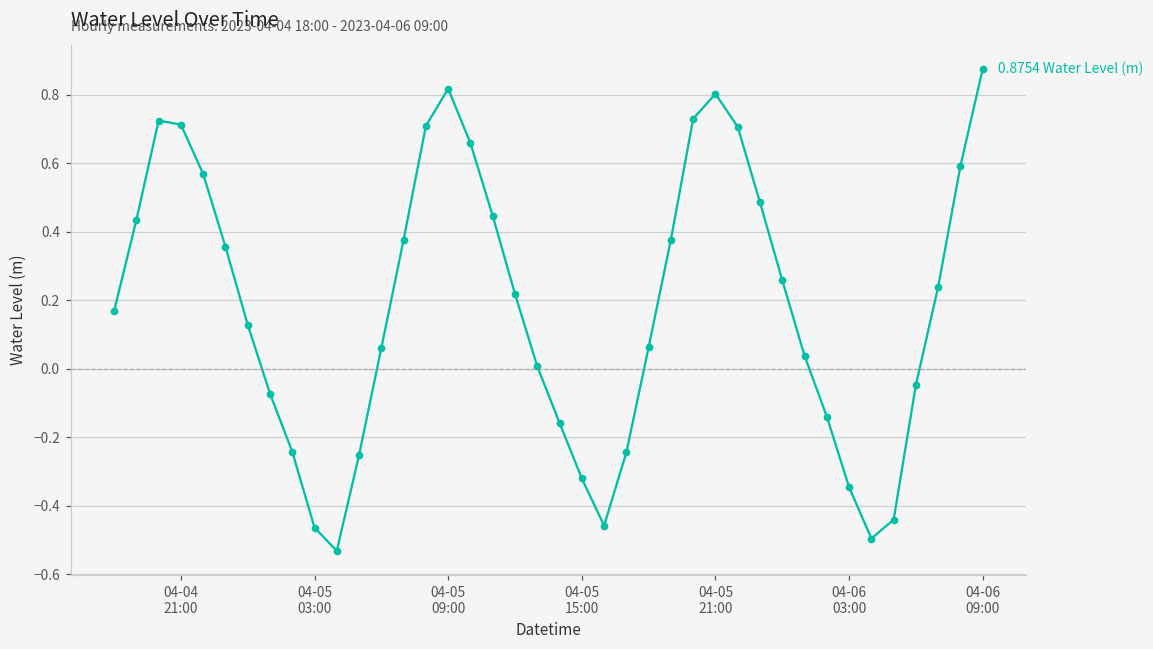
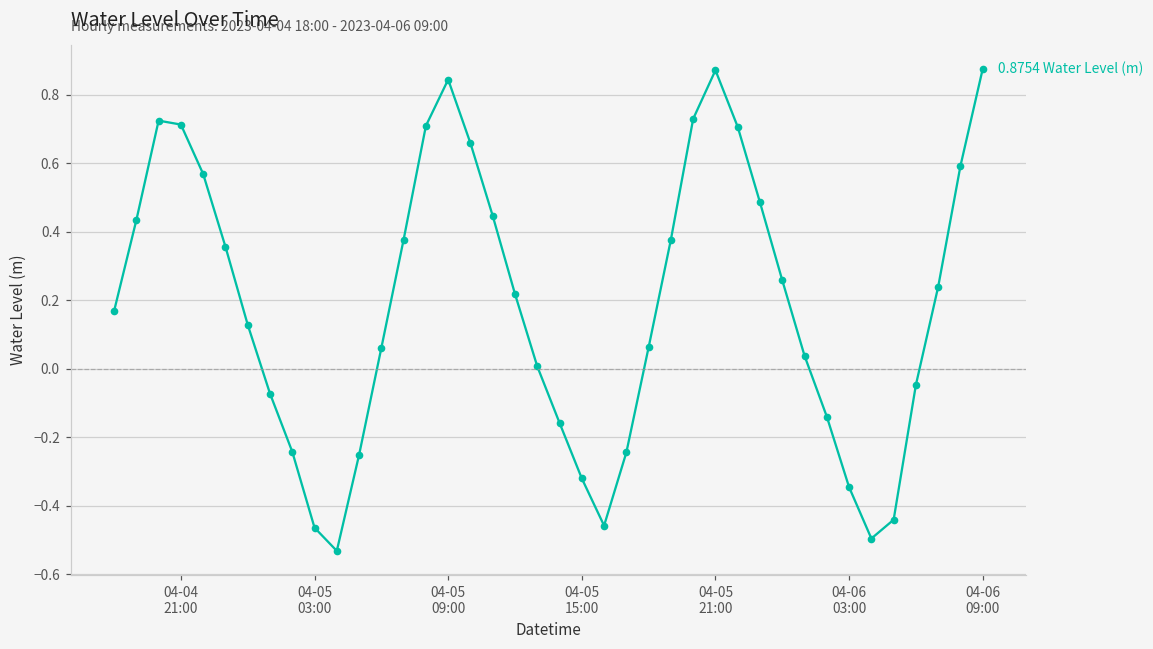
  {
    "04-04 21:00": 0.71,
    "04-05 03:00": -0.46,
-   "04-05 09:00": 0.82,
+   "04-05 09:00": 0.84,
    "04-05 15:00": -0.32,
-   "04-05 21:00": 0.80,
+   "04-05 21:00": 0.87,
    "04-06 03:00": -0.35
  }
